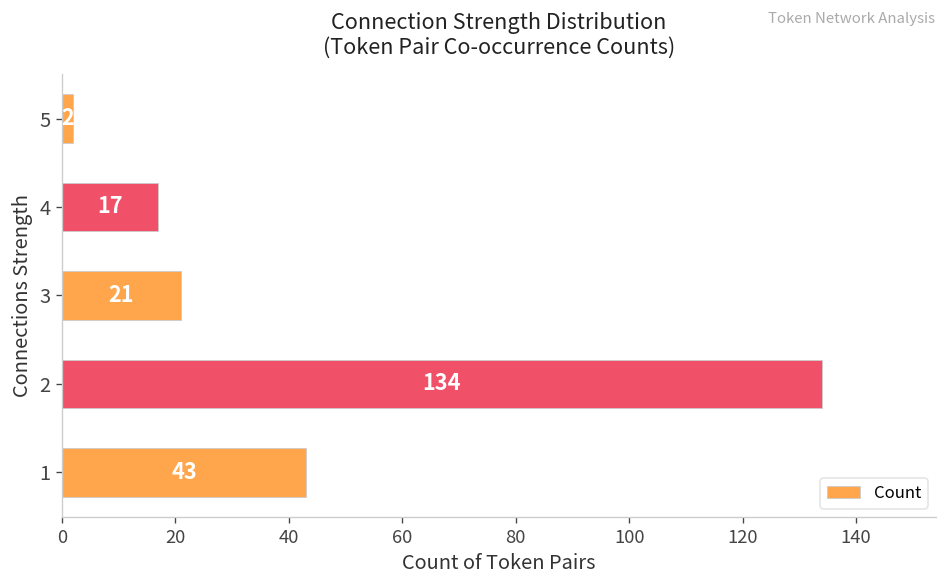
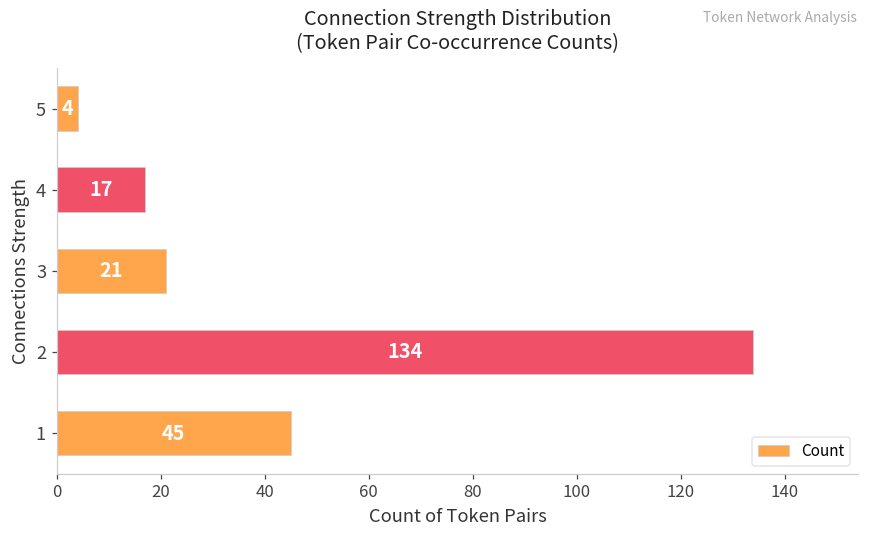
  {
-   "5": 2,
+   "5": 4,
    "4": 17,
    "3": 21,
    "2": 134,
-   "1": 43
+   "1": 45
  }
